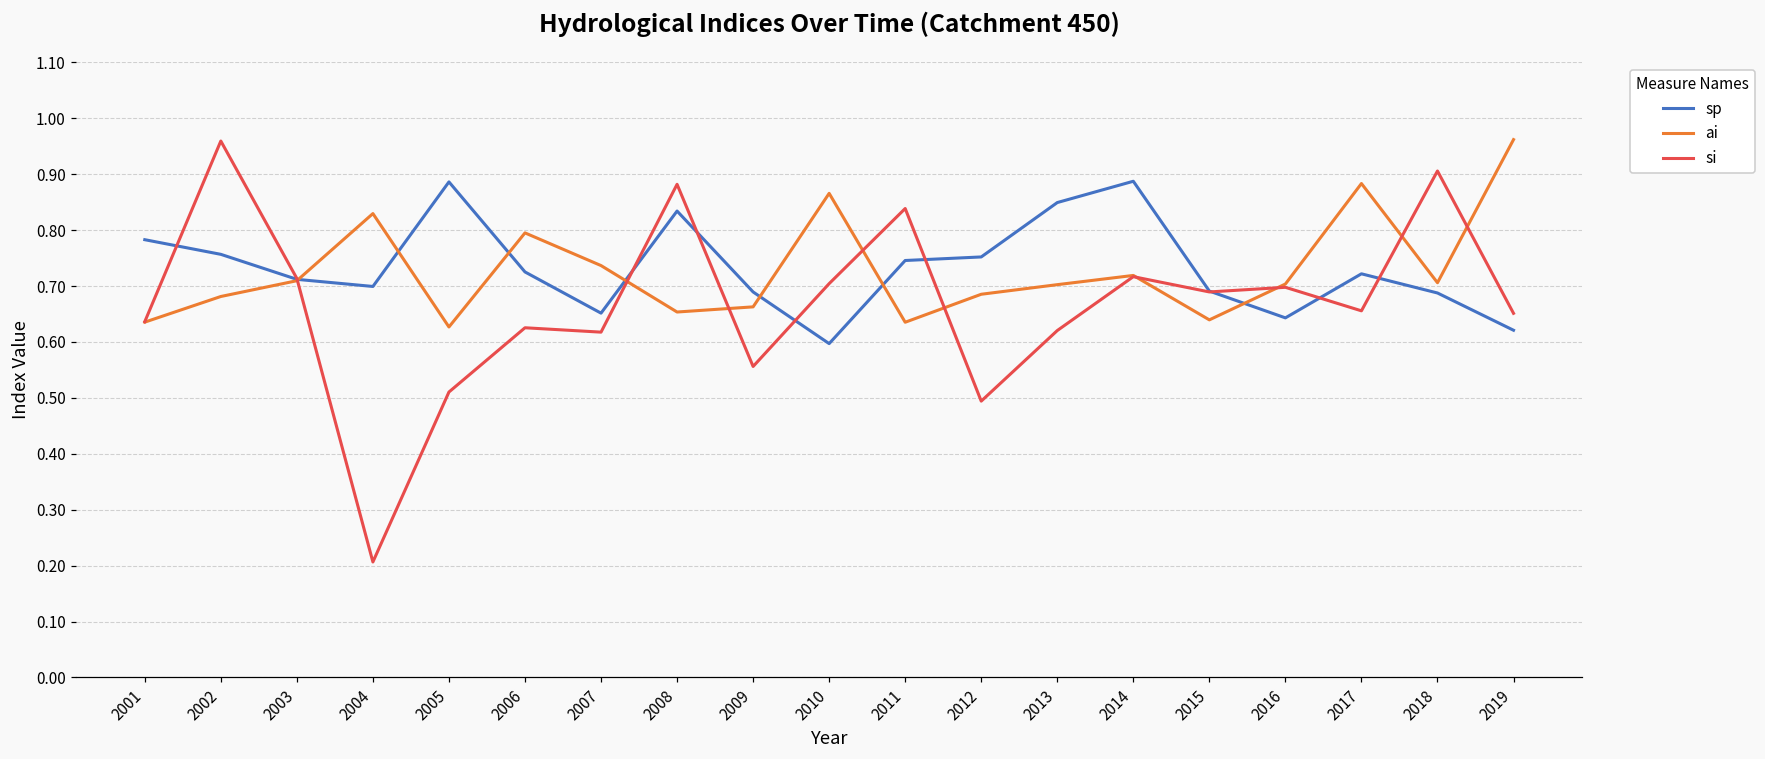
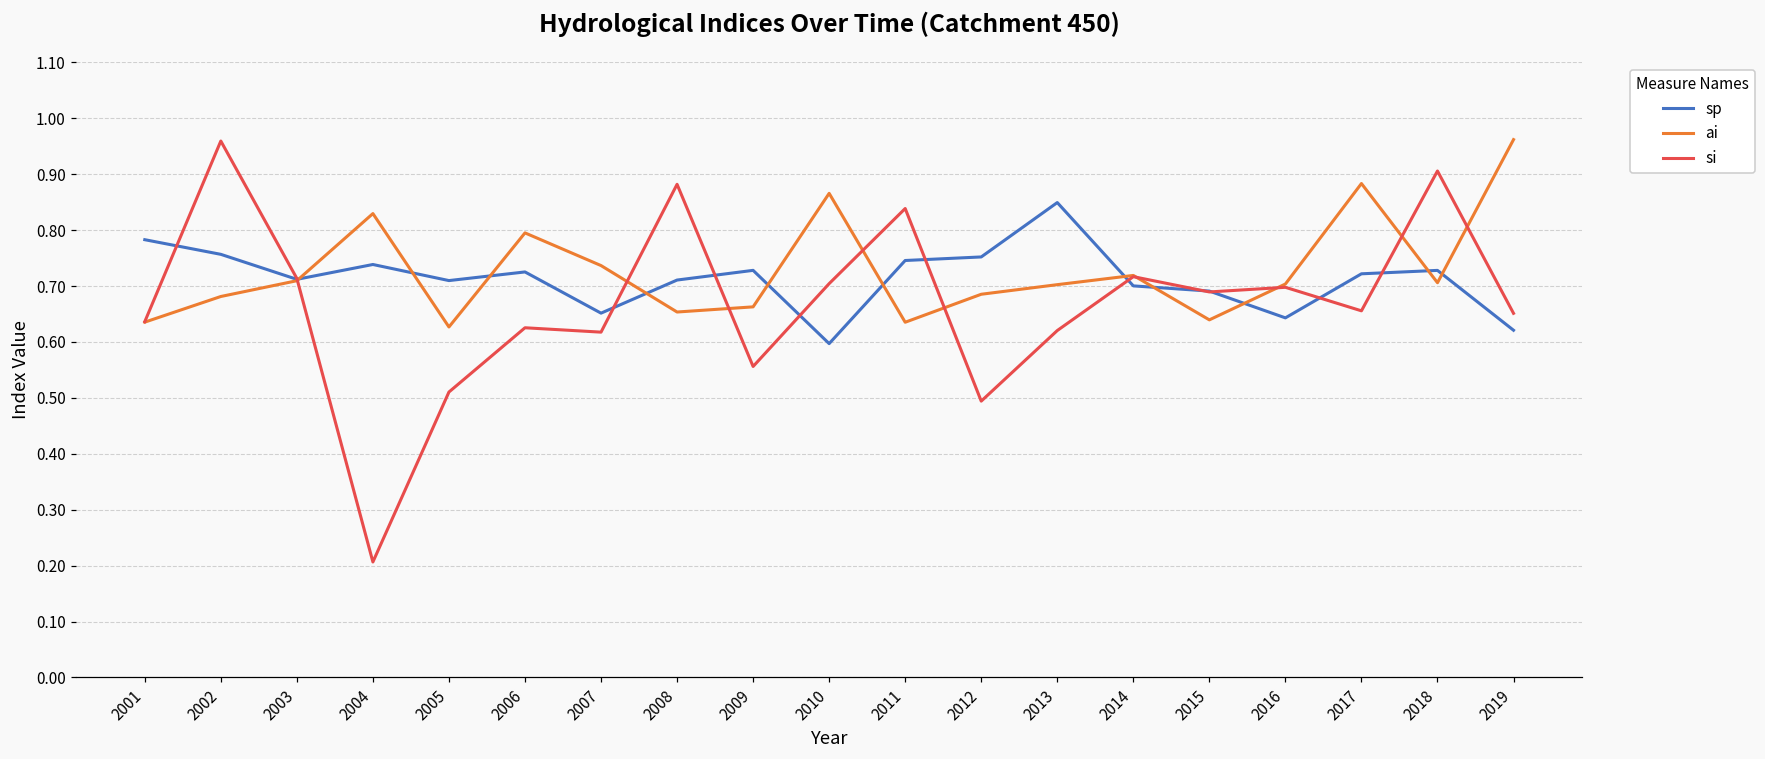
  {
    "sp": {
      "2001": 0.78,
      "2002": 0.76,
-     "2004": 0.70,
-     "2005": 0.89,
+     "2004": 0.74,
+     "2005": 0.71,
      "2006": 0.73,
      "2007": 0.65,
-     "2008": 0.83,
-     "2009": 0.69,
+     "2008": 0.71,
+     "2009": 0.73,
      "2010": 0.60,
      "2011": 0.75,
      "2012": 0.75,
      "2013": 0.85,
-     "2014": 0.89,
+     "2014": 0.70,
      "2016": 0.64,
      "2017": 0.72,
-     "2018": 0.69,
+     "2018": 0.73,
      "2019": 0.62
    }
  }
